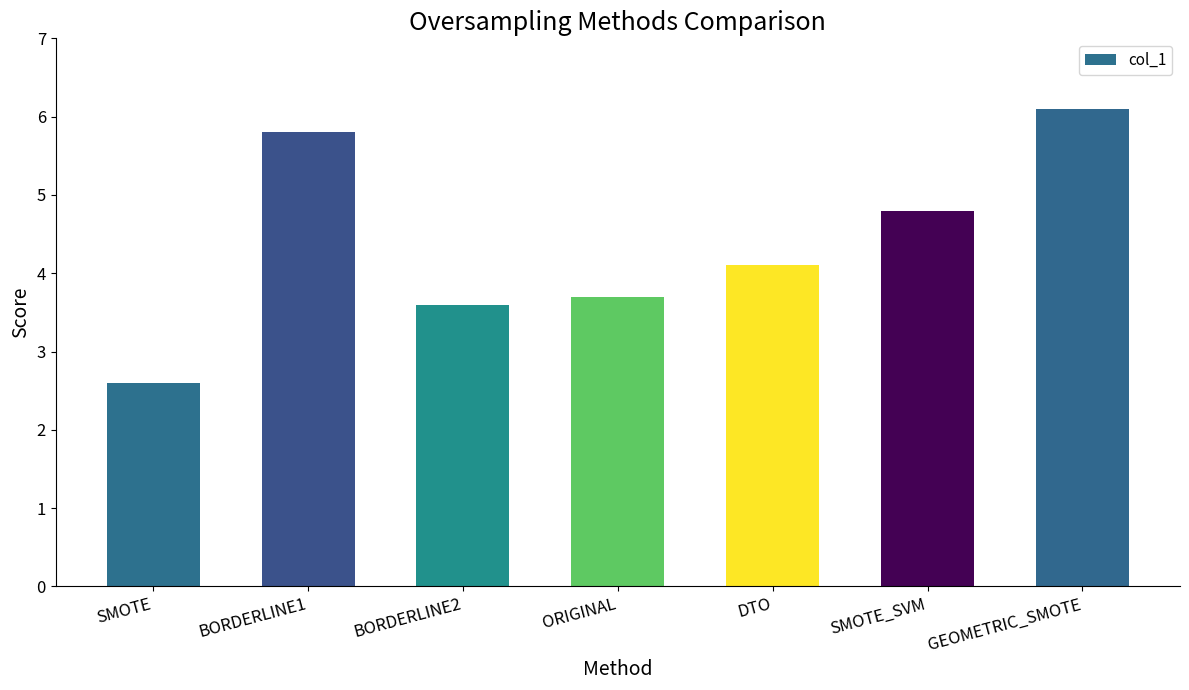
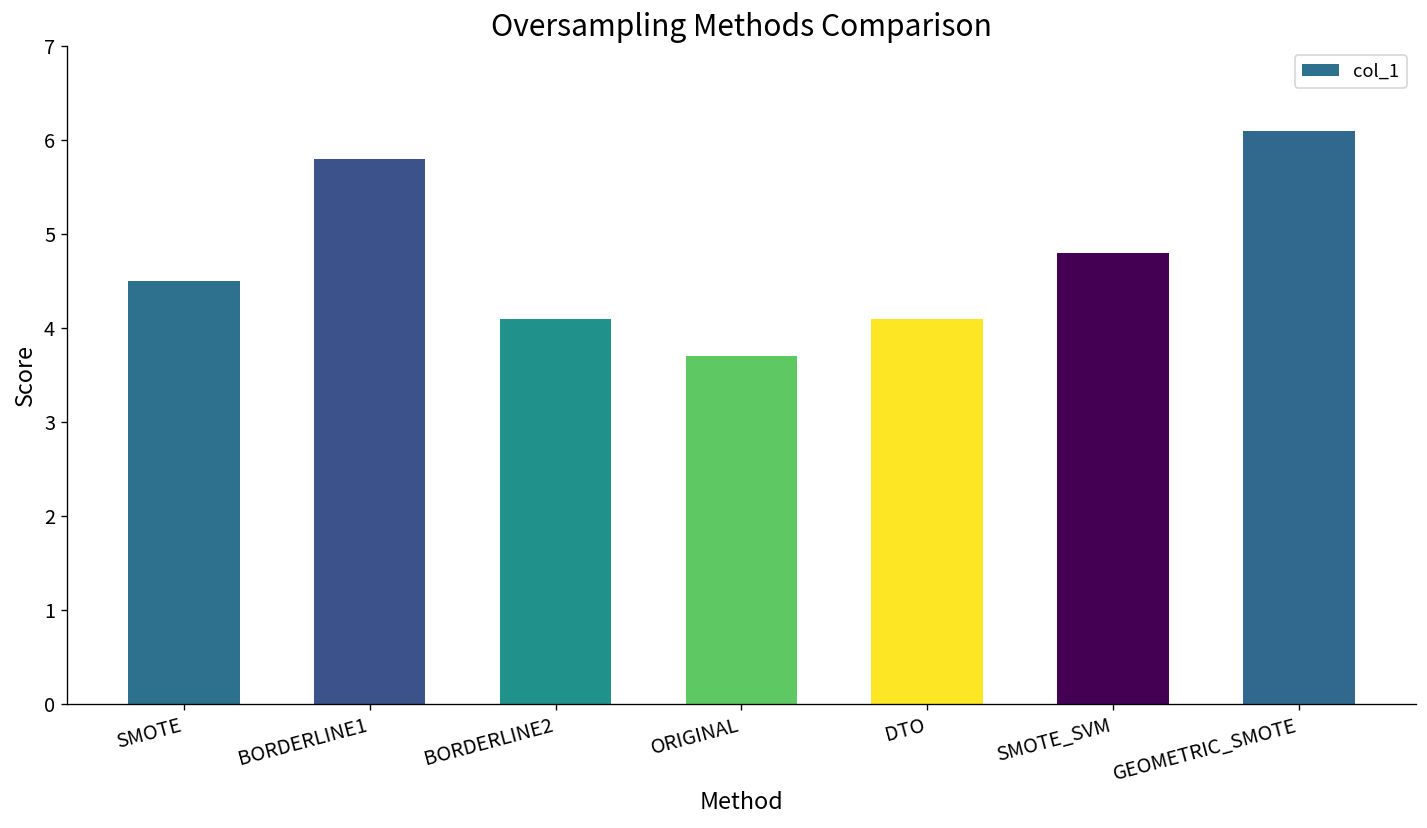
  {
-   "SMOTE": 2.6,
+   "SMOTE": 4.5,
    "BORDERLINE1": 5.8,
-   "BORDERLINE2": 3.6,
+   "BORDERLINE2": 4.1,
    "ORIGINAL": 3.7,
    "DTO": 4.1,
    "SMOTE_SVM": 4.8,
    "GEOMETRIC_SMOTE": 6.1
  }
